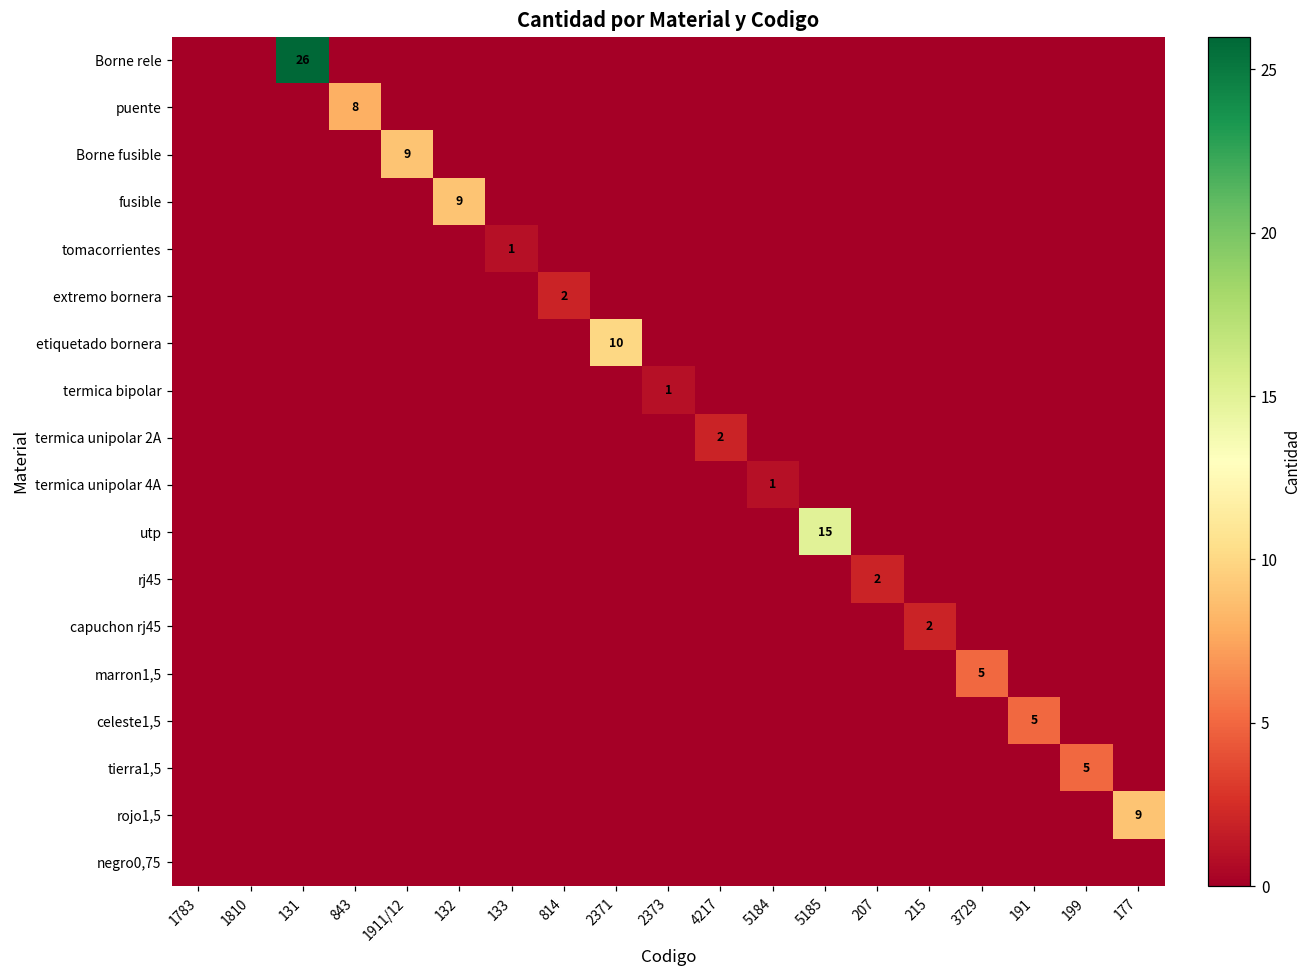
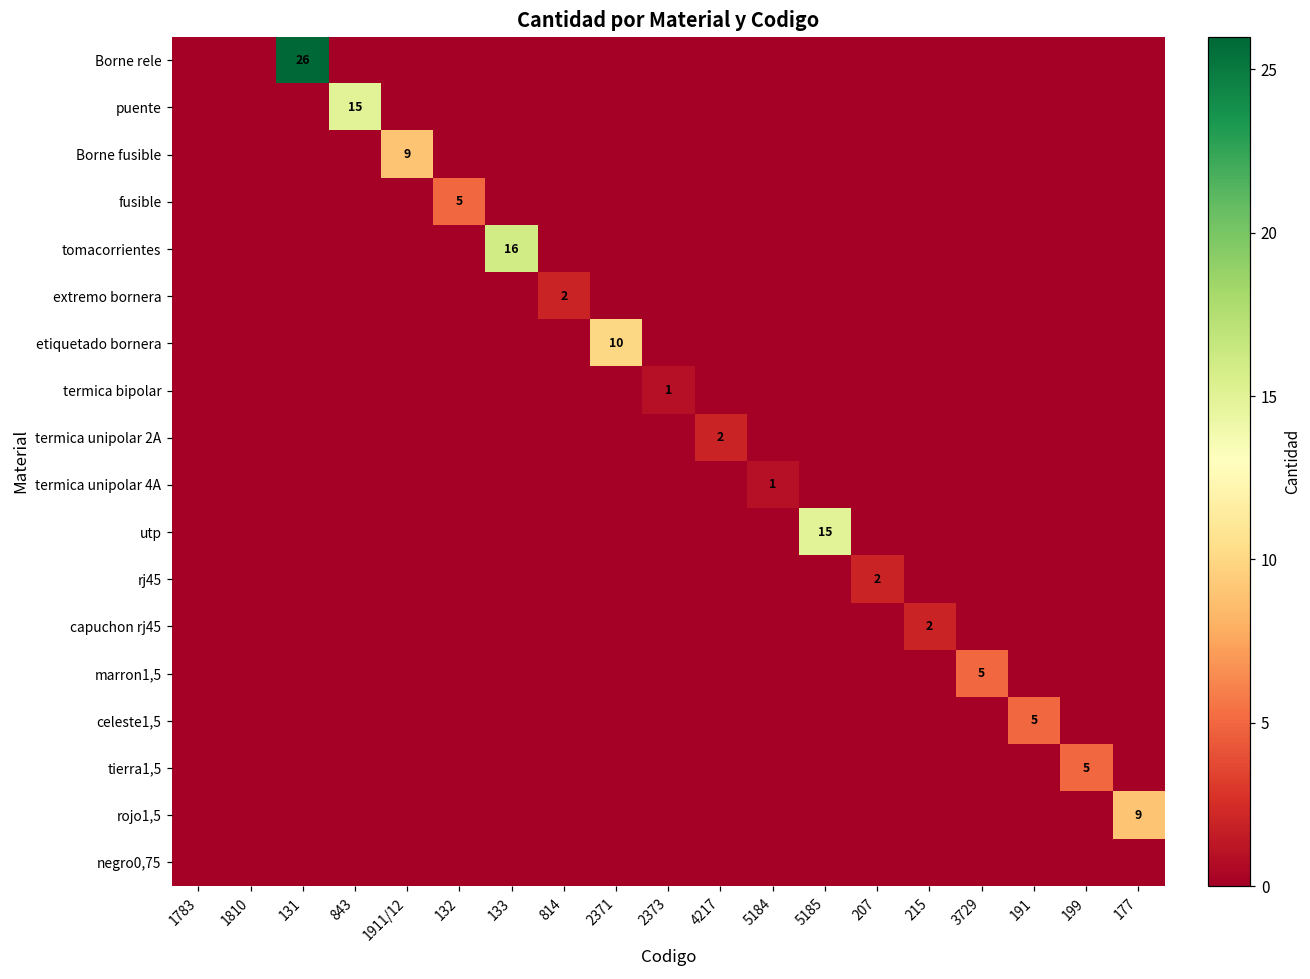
  {
    "Borne rele": {
      "131": 26
    },
    "puente": {
-     "843": 8
+     "843": 15
    },
    "Borne fusible": {
      "1911/12": 9
    },
    "fusible": {
-     "132": 9
+     "132": 5
    },
    "tomacorrientes": {
-     "133": 1
+     "133": 16
    },
    "extremo bornera": {
      "814": 2
    },
    "etiquetado bornera": {
      "2371": 10
    },
    "termica bipolar": {
      "2373": 1
    },
    "termica unipolar 2A": {
      "4217": 2
    },
    "termica unipolar 4A": {
      "5184": 1
    },
    "utp": {
      "5185": 15
    },
    "rj45": {
      "207": 2
    },
    "capuchon rj45": {
      "215": 2
    },
    "marron1,5": {
      "3729": 5
    },
    "celeste1,5": {
      "191": 5
    },
    "tierra1,5": {
      "199": 5
    },
    "rojo1,5": {
      "177": 9
    }
  }
